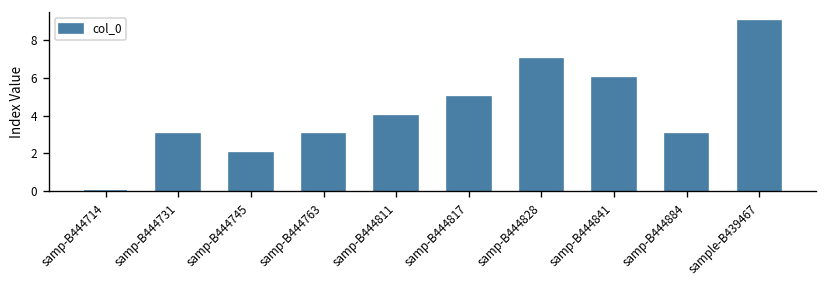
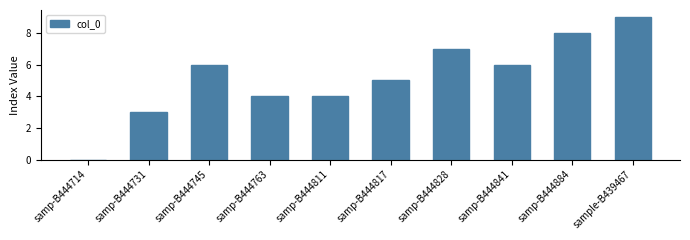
  {
    "samp-B444714": 0,
    "samp-B444731": 3,
-   "samp-B444745": 2,
-   "samp-B444763": 3,
+   "samp-B444745": 6,
+   "samp-B444763": 4,
    "samp-B444811": 4,
    "samp-B444817": 5,
    "samp-B444828": 7,
    "samp-B444841": 6,
-   "samp-B444884": 3,
+   "samp-B444884": 8,
    "sample-B439467": 9
  }
